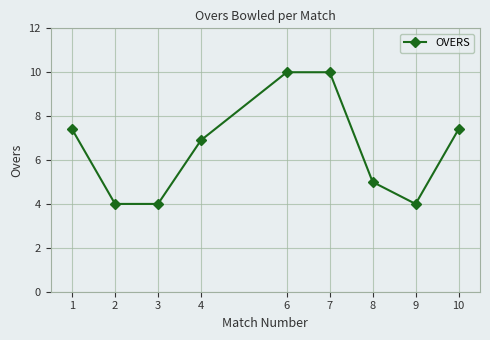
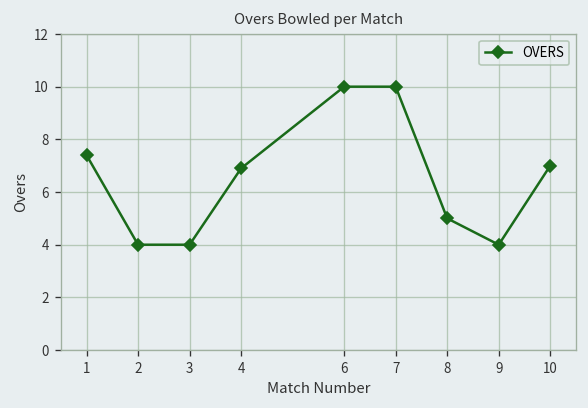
  {
    "1": 7.4,
    "2": 4.0,
    "3": 4.0,
    "4": 6.9,
    "6": 10.0,
    "7": 10.0,
    "8": 5.0,
    "9": 4.0,
-   "10": 7.4
+   "10": 7.0
  }
